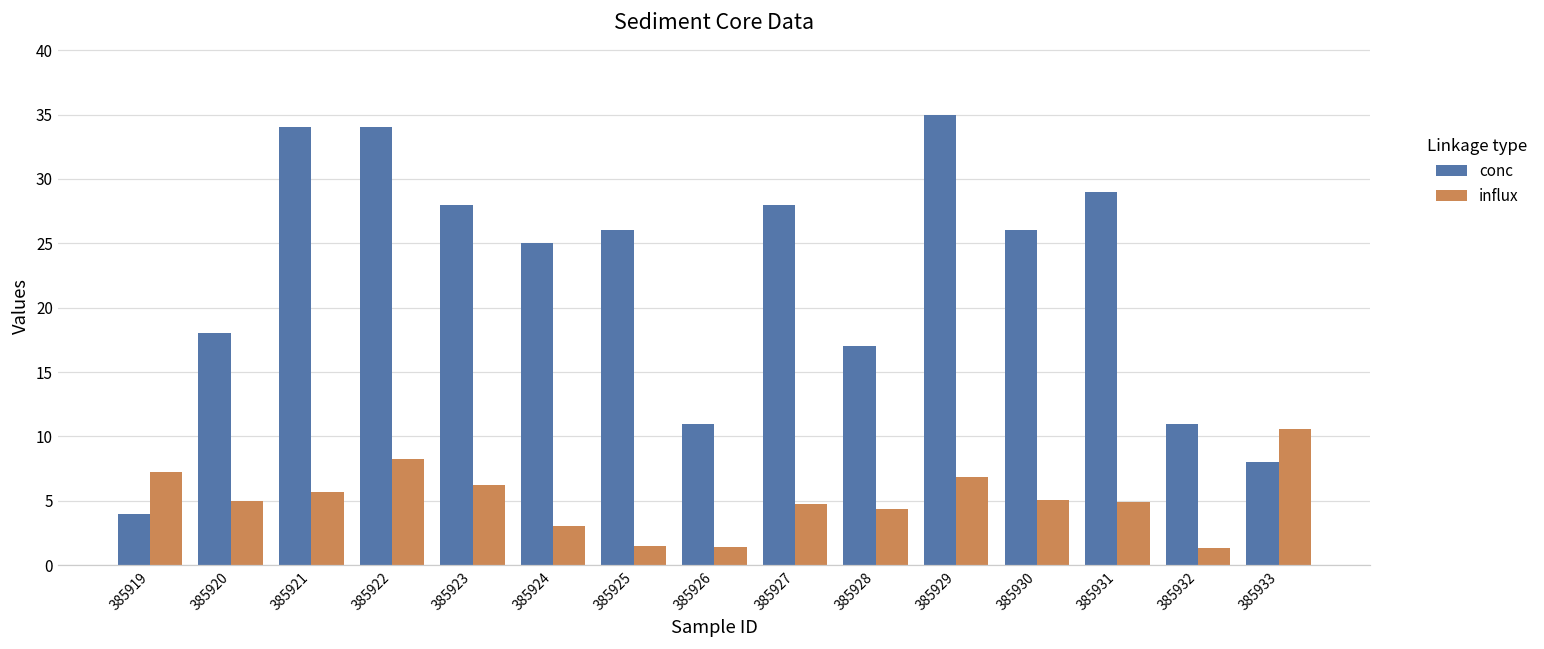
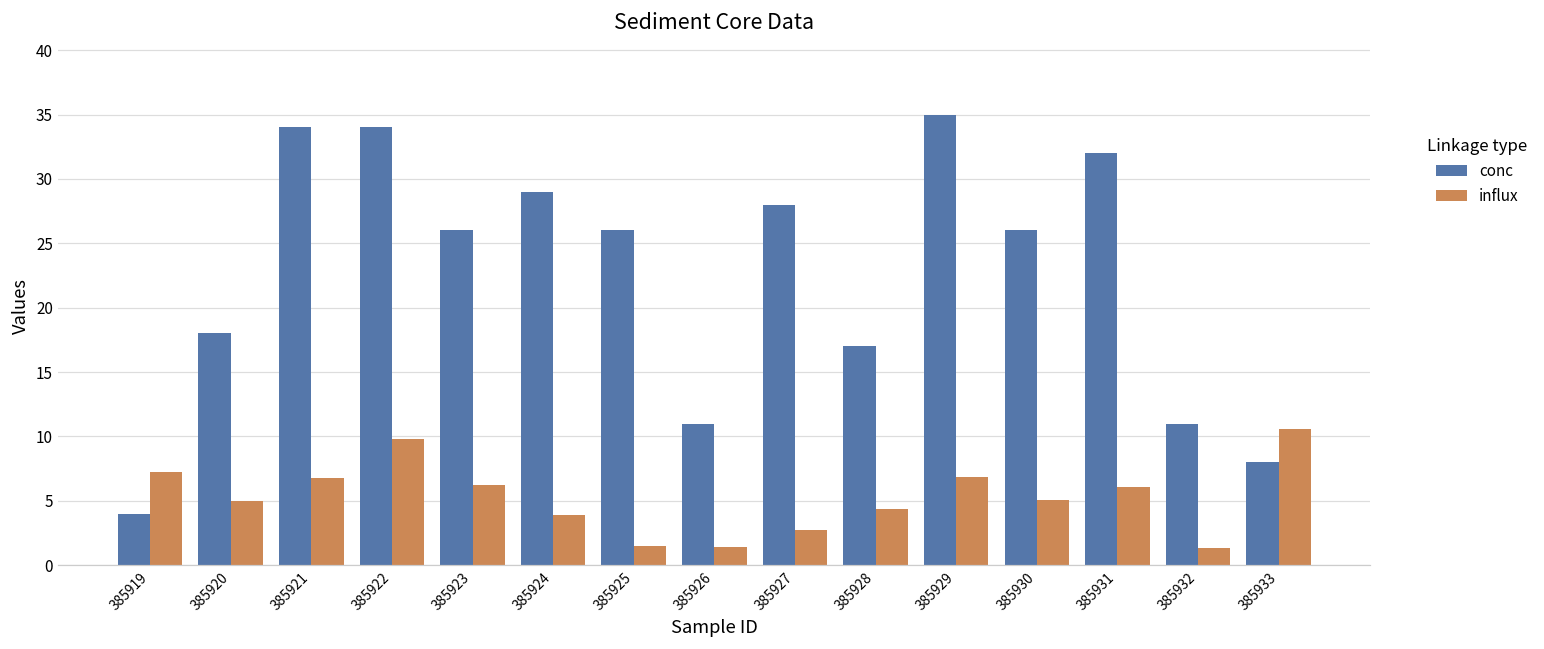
  {
    "conc": {
      "385919": 4,
      "385920": 18,
      "385921": 34,
      "385922": 34,
-     "385923": 28,
-     "385924": 25,
+     "385923": 26,
+     "385924": 29,
      "385925": 26,
      "385926": 11,
      "385927": 28,
      "385928": 17,
      "385929": 35,
      "385930": 26,
-     "385931": 29,
+     "385931": 32,
      "385932": 11,
      "385933": 8
    },
    "influx": {
      "385919": 7.3,
      "385920": 5.0,
-     "385921": 5.7,
-     "385922": 8.2,
+     "385921": 6.8,
+     "385922": 9.8,
      "385923": 6.2,
-     "385924": 3.0,
+     "385924": 3.9,
      "385925": 1.5,
      "385926": 1.4,
-     "385927": 4.8,
+     "385927": 2.7,
      "385928": 4.4,
      "385929": 6.8,
      "385930": 5.1,
-     "385931": 4.9,
+     "385931": 6.1,
      "385932": 1.3,
      "385933": 10.6
    }
  }
